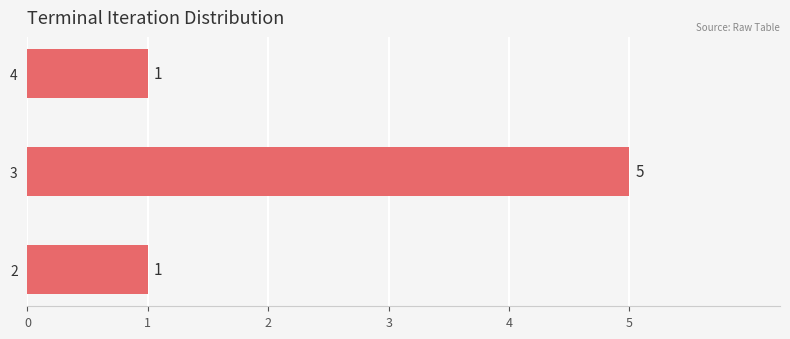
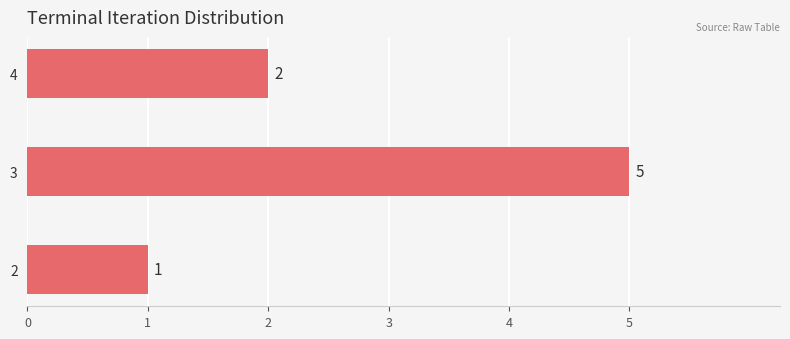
  {
-   "4": 1,
+   "4": 2,
    "3": 5,
    "2": 1
  }
